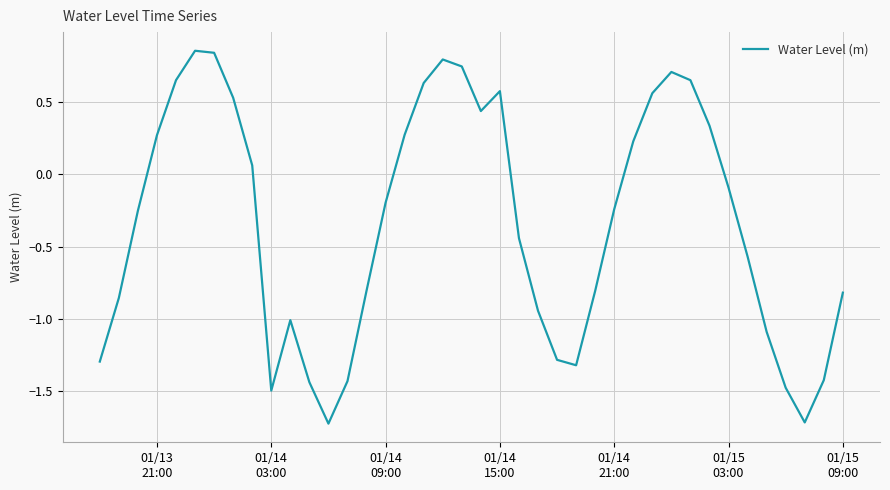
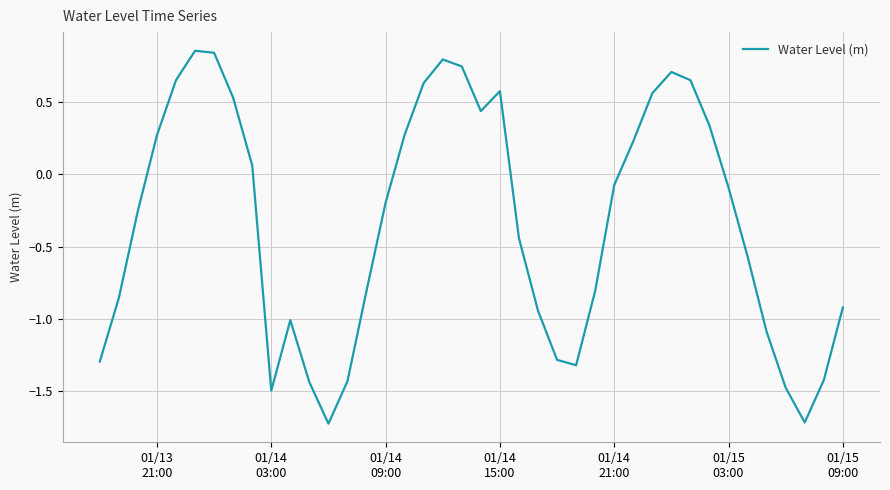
  {
    "01/13 21:00": 0.27,
    "01/14 03:00": -1.50,
    "01/14 09:00": -0.20,
    "01/14 15:00": 0.57,
-   "01/14 21:00": -0.24,
+   "01/14 21:00": -0.08,
    "01/15 03:00": -0.09,
-   "01/15 09:00": -0.82
+   "01/15 09:00": -0.92
  }
